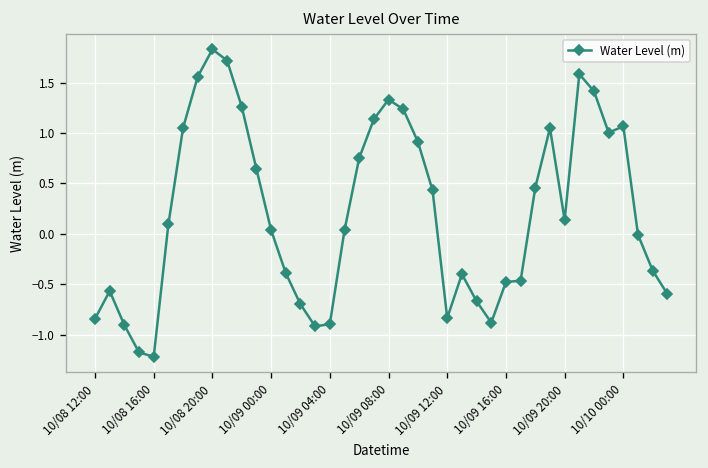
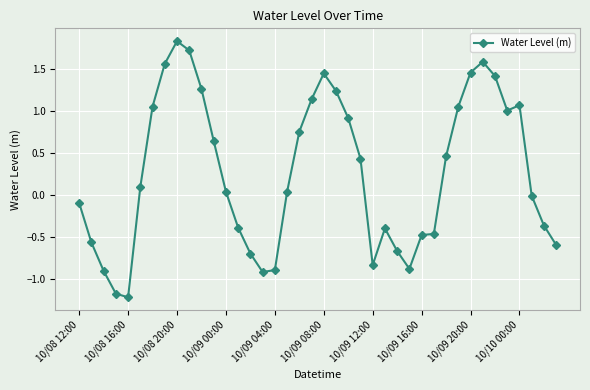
  {
-   "10/08 12:00": -0.8,
+   "10/08 12:00": -0.1,
    "10/08 16:00": -1.2,
    "10/08 20:00": 1.8,
    "10/09 00:00": 0.0,
    "10/09 04:00": -0.9,
-   "10/09 08:00": 1.3,
+   "10/09 08:00": 1.4,
    "10/09 12:00": -0.8,
    "10/09 16:00": -0.5,
-   "10/09 20:00": 0.1,
+   "10/09 20:00": 1.5,
    "10/10 00:00": 1.1
  }
